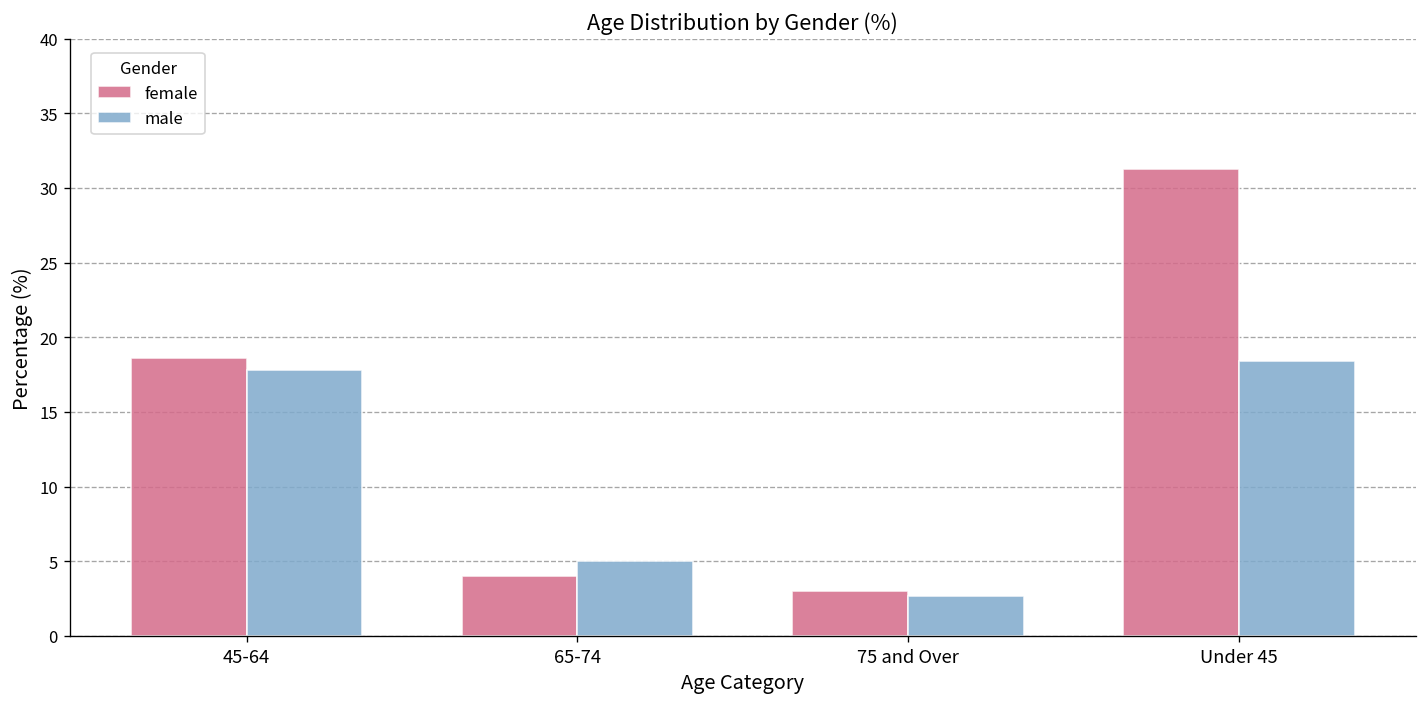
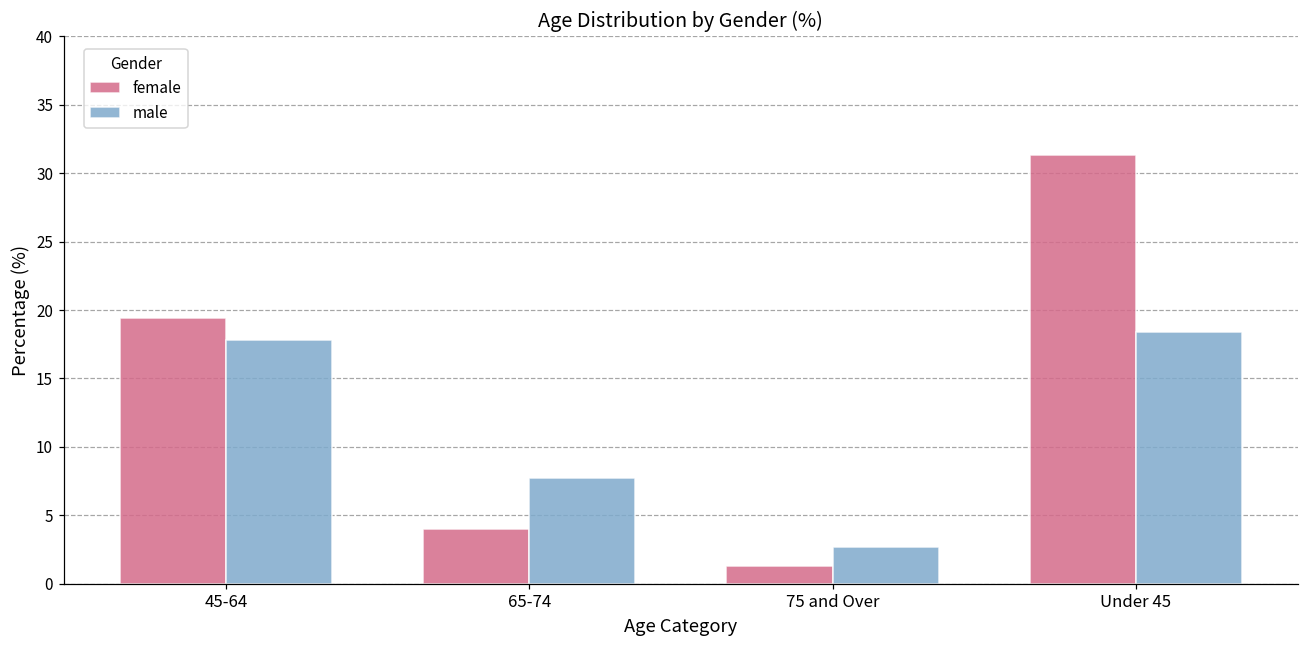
  {
    "female": {
-     "45-64": 18.6,
+     "45-64": 19.4,
      "65-74": 4.0,
-     "75 and Over": 3.0,
+     "75 and Over": 1.3,
      "Under 45": 31.3
    },
    "male": {
      "45-64": 17.8,
-     "65-74": 5.0,
+     "65-74": 7.7,
      "75 and Over": 2.7,
      "Under 45": 18.4
    }
  }
